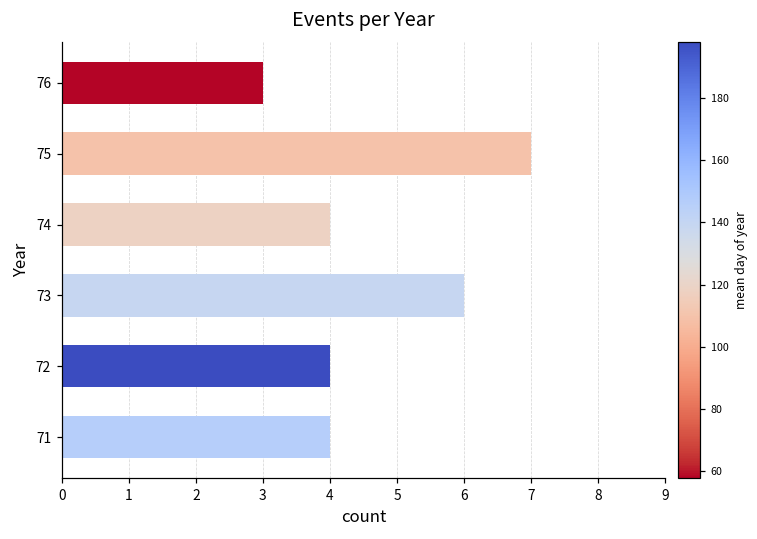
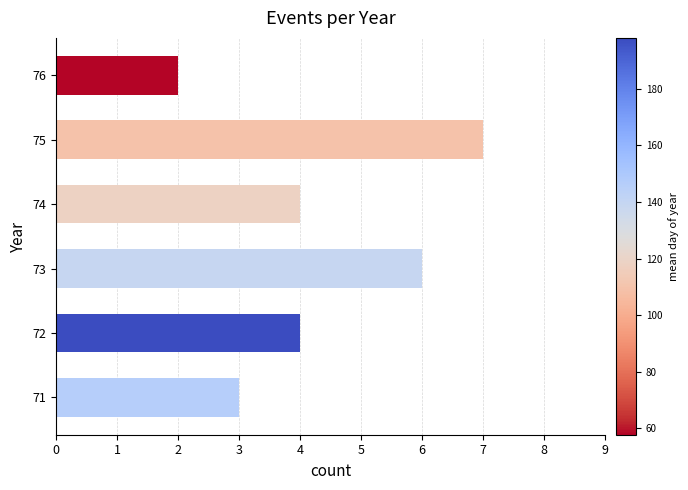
  {
-   "76": 3,
+   "76": 2,
    "75": 7,
    "74": 4,
    "73": 6,
    "72": 4,
-   "71": 4
+   "71": 3
  }
